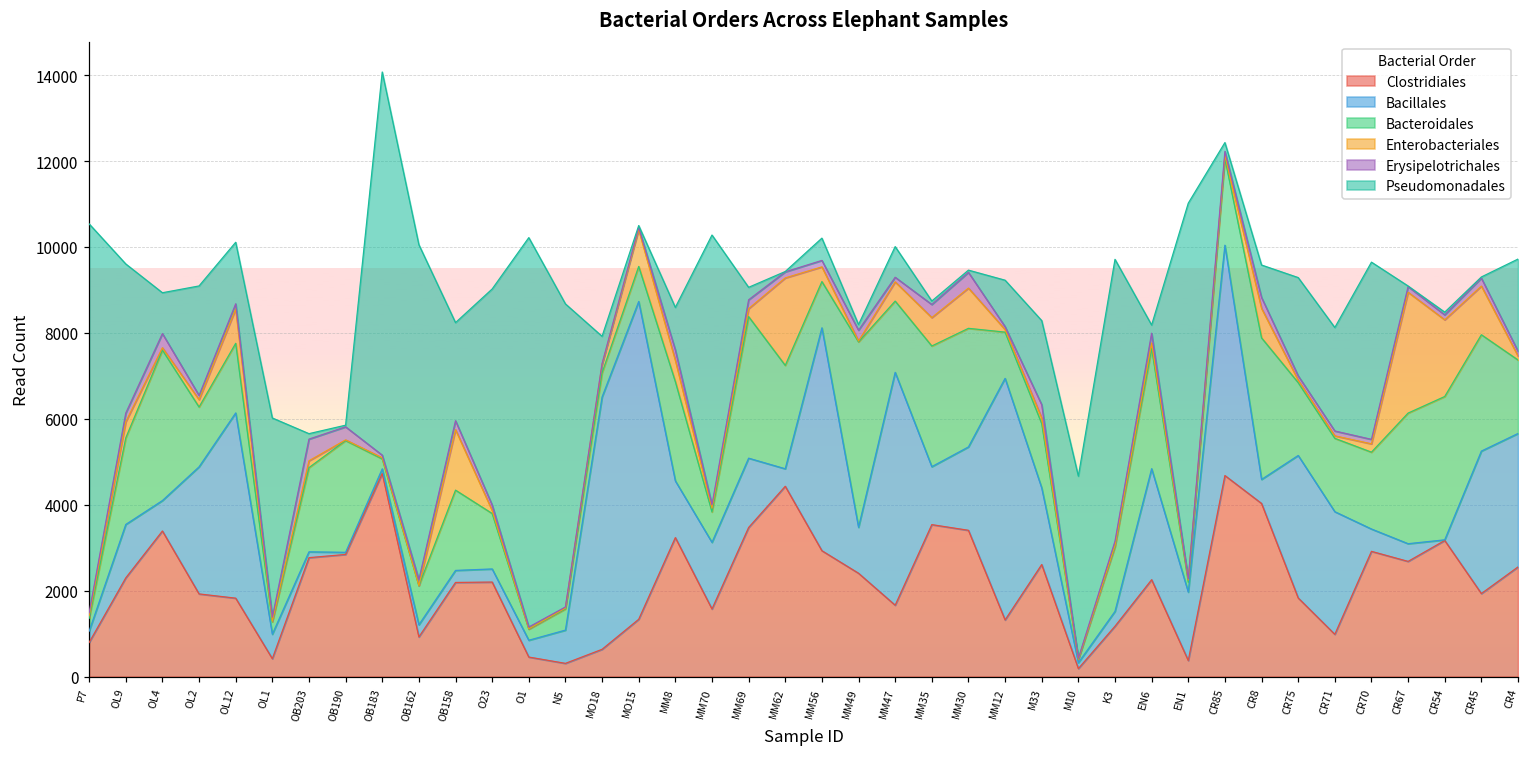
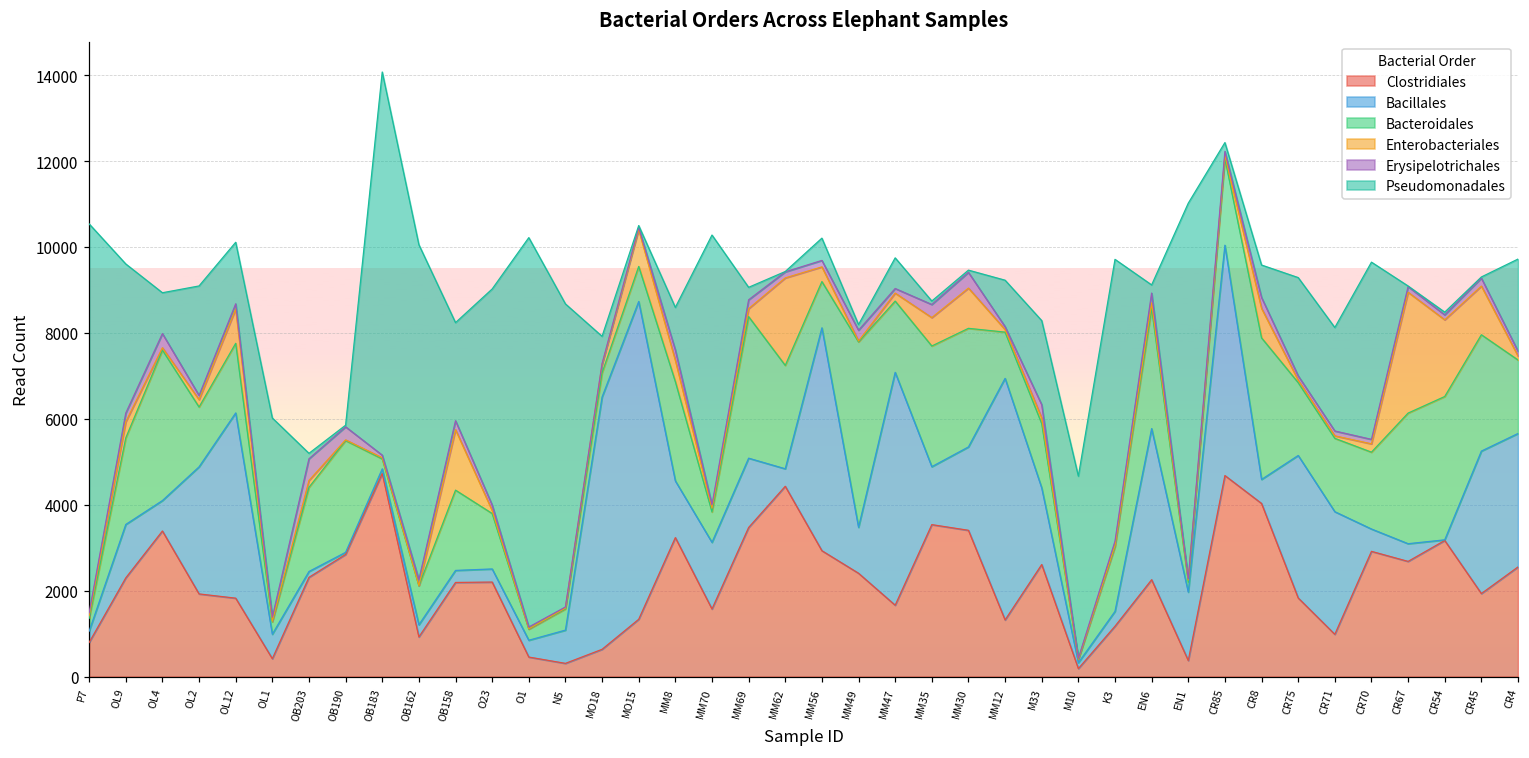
  {
    "Clostridiales": {
      "P7": 800,
      "OL9": 2300,
      "OL4": 3400,
      "OL2": 1900,
      "OL12": 1800,
      "OL1": 400,
-     "OB203": 2800,
+     "OB203": 2300,
      "OB183": 4700,
      "OB162": 900,
      "OB158": 2200,
      "O23": 2200,
      "O1": 500,
      "N5": 300,
      "MO18": 600,
      "MO15": 1300,
      "MM8": 3200,
      "MM70": 1600,
      "MM69": 3500,
      "MM62": 4400,
      "MM56": 2900,
      "MM49": 2400,
      "MM47": 1700,
      "MM35": 3500,
      "MM30": 3400,
      "MM12": 1300,
      "M33": 2600,
      "M10": 200,
      "K3": 1200,
      "EN6": 2300,
      "EN1": 400,
      "CR85": 4700,
      "CR8": 4000,
      "CR75": 1800,
      "CR71": 1000,
      "CR70": 2900,
      "CR67": 2700,
      "CR45": 1900,
      "CR4": 2600
    },
    "Bacillales": {
      "P7": 300,
      "OL9": 1200,
      "OL4": 700,
      "OL2": 3000,
      "OL12": 4300,
      "OL1": 600,
      "OB203": 100,
      "OB183": 100,
      "OB162": 300,
      "OB158": 300,
      "O23": 300,
      "O1": 400,
      "N5": 800,
      "MO18": 5900,
      "MO15": 7400,
      "MM8": 1300,
      "MM70": 1600,
      "MM69": 1600,
      "MM62": 400,
      "MM56": 5200,
      "MM49": 1100,
      "MM47": 5400,
      "MM35": 1300,
      "MM30": 1900,
      "MM12": 5600,
      "M33": 1800,
      "M10": 100,
      "K3": 300,
-     "EN6": 2600,
+     "EN6": 3500,
      "EN1": 1600,
      "CR85": 5400,
      "CR8": 600,
      "CR75": 3300,
      "CR71": 2900,
      "CR70": 500,
      "CR67": 400,
      "CR45": 3300,
      "CR4": 3100
    },
    "Enterobacteriales": {
      "OL9": 400,
      "OL2": 200,
      "OL12": 800,
      "OB203": 200,
      "OB158": 1400,
      "O23": 100,
      "MM8": 500,
      "MM70": 100,
      "MM69": 200,
      "MM62": 2000,
      "MM56": 300,
-     "MM47": 400,
+     "MM47": 200,
      "MM35": 700,
      "MM30": 900,
      "M33": 100,
      "EN6": 100,
      "CR85": 100,
      "CR8": 700,
      "CR70": 200,
      "CR67": 2800,
      "CR54": 1800,
      "CR45": 1100,
      "CR4": 100
    },
    "Erysipelotrichales": {
      "OL9": 200,
      "OL4": 300,
      "OL2": 100,
      "OL12": 100,
      "OL1": 100,
      "OB203": 500,
      "OB162": 100,
      "OB158": 200,
      "O23": 100,
      "MM8": 200,
      "MM70": 100,
      "MM69": 200,
      "MM56": 200,
      "MM49": 300,
      "MM47": 100,
      "MM35": 300,
      "MM12": 100,
      "M33": 300,
      "K3": 100,
      "EN6": 200,
      "CR85": 100,
      "CR8": 300,
      "CR75": 100,
      "CR71": 100,
      "CR70": 100,
      "CR4": 100
    }
  }
